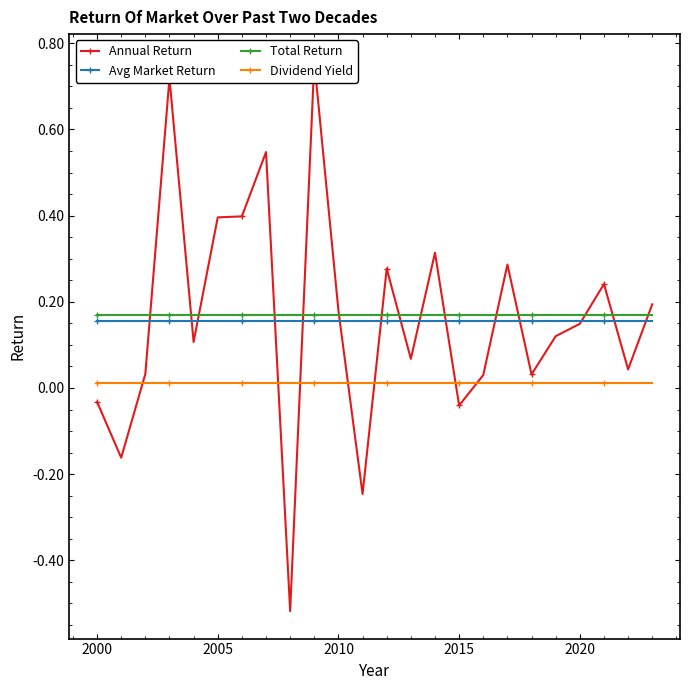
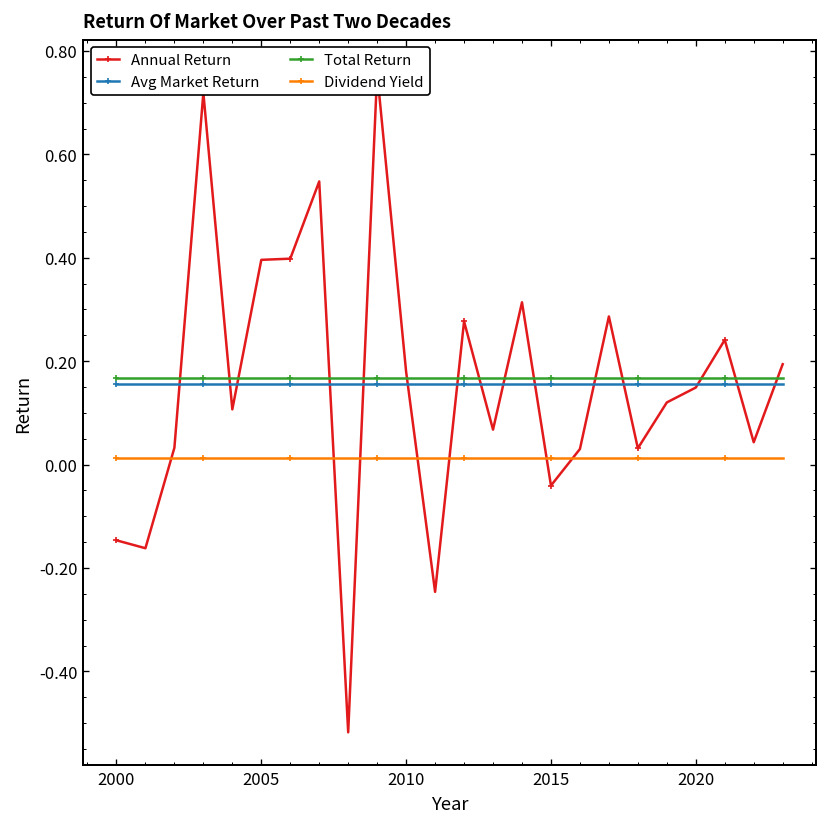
  {
    "Annual Return": {
-     "2000": -0.03,
+     "2000": -0.15,
      "2005": 0.40,
      "2010": 0.18,
      "2015": -0.04,
      "2020": 0.15
    },
    "Avg Market Return": {
      "2000": 0.16,
      "2005": 0.16,
      "2010": 0.16,
      "2015": 0.16,
      "2020": 0.16
    },
    "Total Return": {
      "2000": 0.17,
      "2005": 0.17,
      "2010": 0.17,
      "2015": 0.17,
      "2020": 0.17
    },
    "Dividend Yield": {
      "2000": 0.01,
      "2005": 0.01,
      "2010": 0.01,
      "2015": 0.01,
      "2020": 0.01
    }
  }
